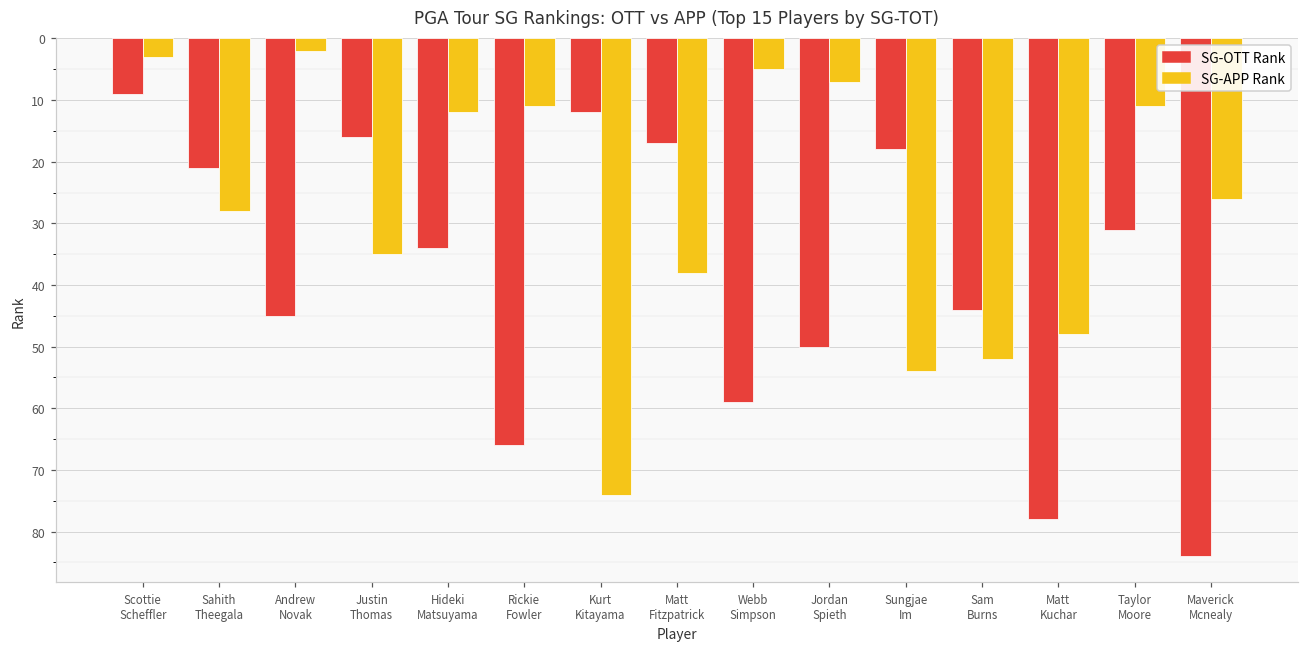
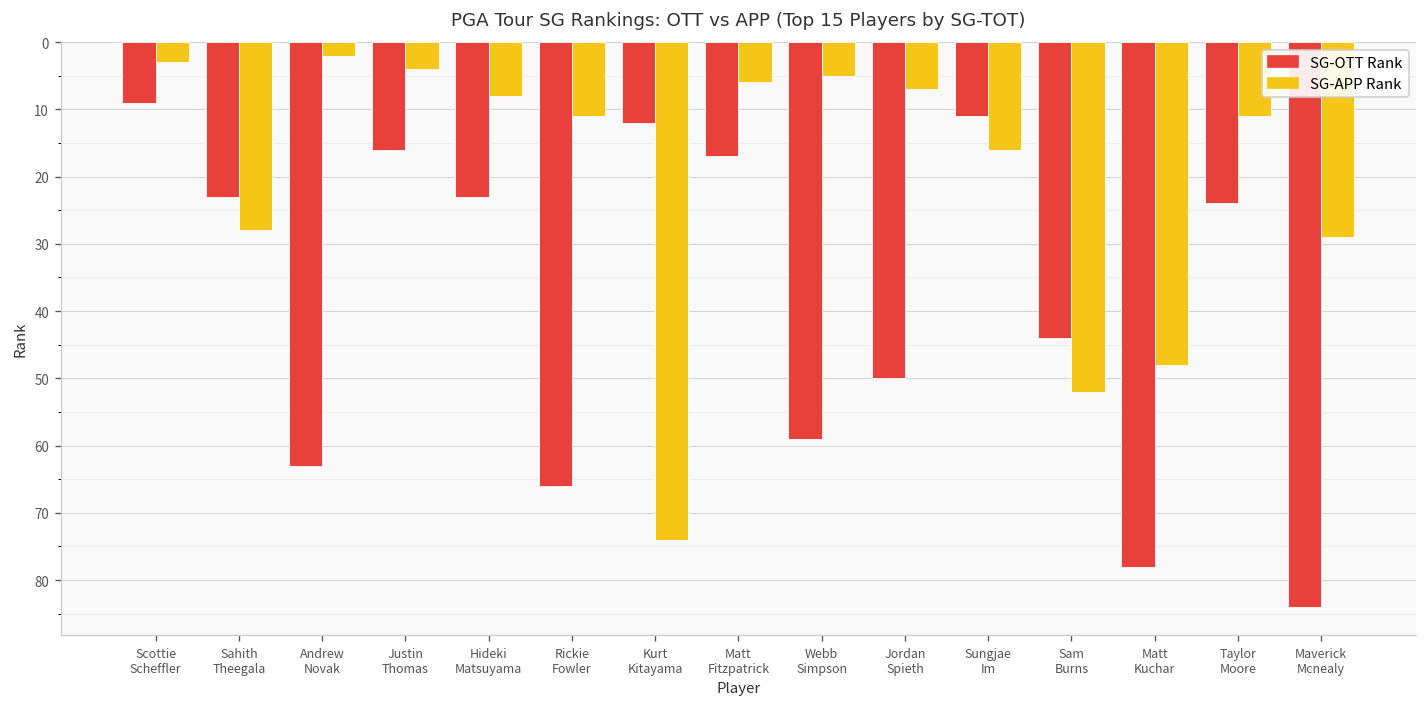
  {
    "SG-OTT Rank": {
      "Scottie Scheffler": 9,
-     "Sahith Theegala": 21,
-     "Andrew Novak": 45,
+     "Sahith Theegala": 23,
+     "Andrew Novak": 63,
      "Justin Thomas": 16,
-     "Hideki Matsuyama": 34,
+     "Hideki Matsuyama": 23,
      "Rickie Fowler": 66,
      "Kurt Kitayama": 12,
      "Matt Fitzpatrick": 17,
      "Webb Simpson": 59,
      "Jordan Spieth": 50,
-     "Sungjae Im": 18,
+     "Sungjae Im": 11,
      "Sam Burns": 44,
      "Matt Kuchar": 78,
-     "Taylor Moore": 31,
+     "Taylor Moore": 24,
      "Maverick Mcnealy": 84
    },
    "SG-APP Rank": {
      "Scottie Scheffler": 3,
      "Sahith Theegala": 28,
      "Andrew Novak": 2,
-     "Justin Thomas": 35,
-     "Hideki Matsuyama": 12,
+     "Justin Thomas": 4,
+     "Hideki Matsuyama": 8,
      "Rickie Fowler": 11,
      "Kurt Kitayama": 74,
-     "Matt Fitzpatrick": 38,
+     "Matt Fitzpatrick": 6,
      "Webb Simpson": 5,
      "Jordan Spieth": 7,
-     "Sungjae Im": 54,
+     "Sungjae Im": 16,
      "Sam Burns": 52,
      "Matt Kuchar": 48,
      "Taylor Moore": 11,
-     "Maverick Mcnealy": 26
+     "Maverick Mcnealy": 29
    }
  }
